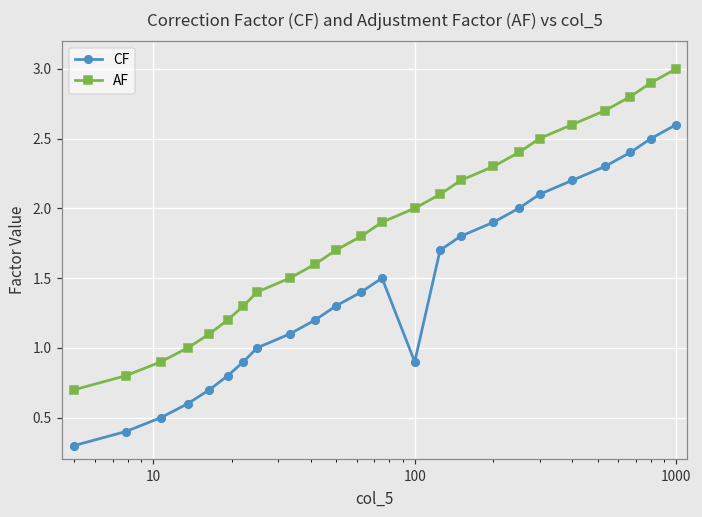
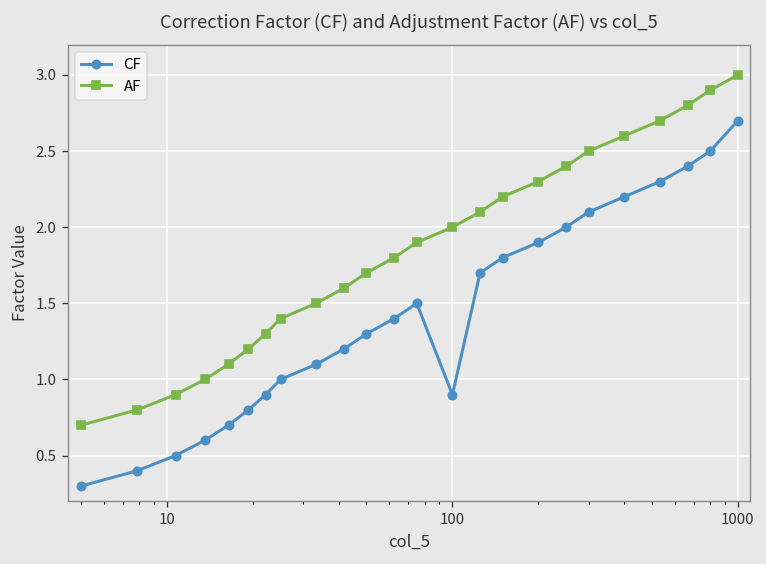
  {
    "CF": {
      "100": 0.9,
-     "1000": 2.6
+     "1000": 2.7
    },
    "AF": {
      "100": 2.0,
      "1000": 3.0
    }
  }
